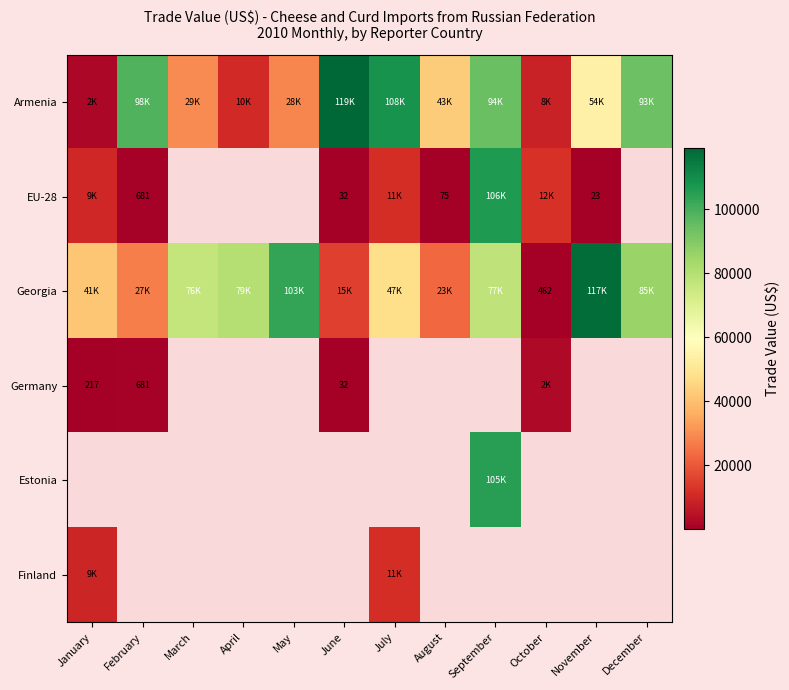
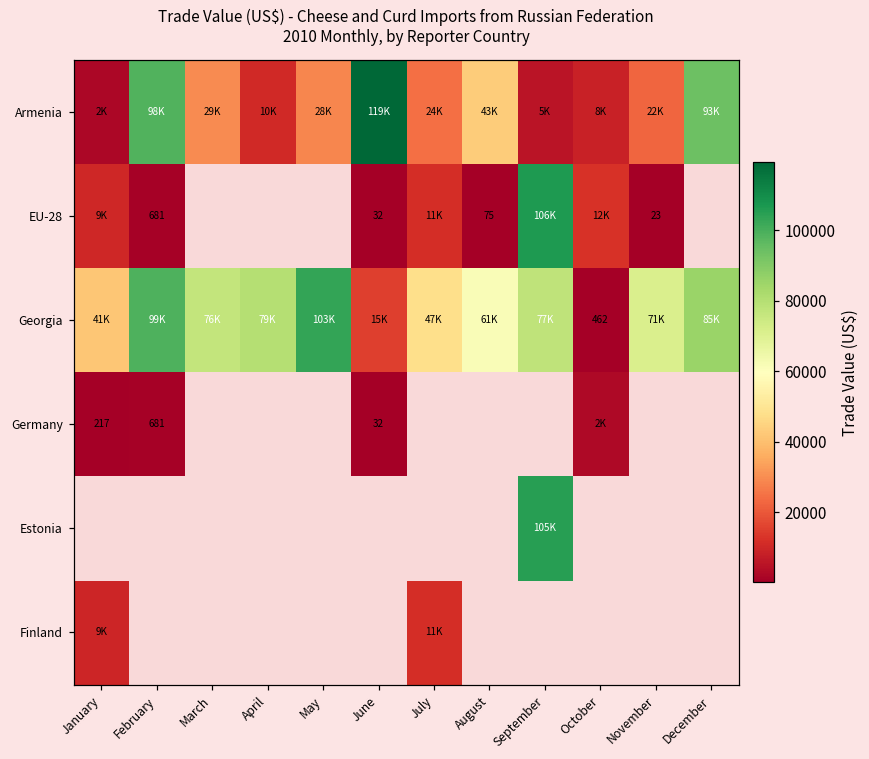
  {
    "Armenia": {
      "January": "2K",
      "February": "98K",
      "March": "29K",
      "April": "10K",
      "May": "28K",
      "June": "119K",
-     "July": "108K",
+     "July": "24K",
      "August": "43K",
-     "September": "94K",
+     "September": "5K",
      "October": "8K",
-     "November": "54K",
+     "November": "22K",
      "December": "93K"
    },
    "EU-28": {
      "January": "9K",
      "February": "681",
      "June": "32",
      "July": "11K",
      "August": "75",
      "September": "106K",
      "October": "12K",
      "November": "23"
    },
    "Georgia": {
      "January": "41K",
-     "February": "27K",
+     "February": "99K",
      "March": "76K",
      "April": "79K",
      "May": "103K",
      "June": "15K",
      "July": "47K",
-     "August": "23K",
+     "August": "61K",
      "September": "77K",
      "October": "462",
-     "November": "117K",
+     "November": "71K",
      "December": "85K"
    },
    "Germany": {
      "January": "217",
      "February": "681",
      "June": "32",
      "October": "2K"
    },
    "Estonia": {
      "September": "105K"
    },
    "Finland": {
      "January": "9K",
      "July": "11K"
    }
  }
